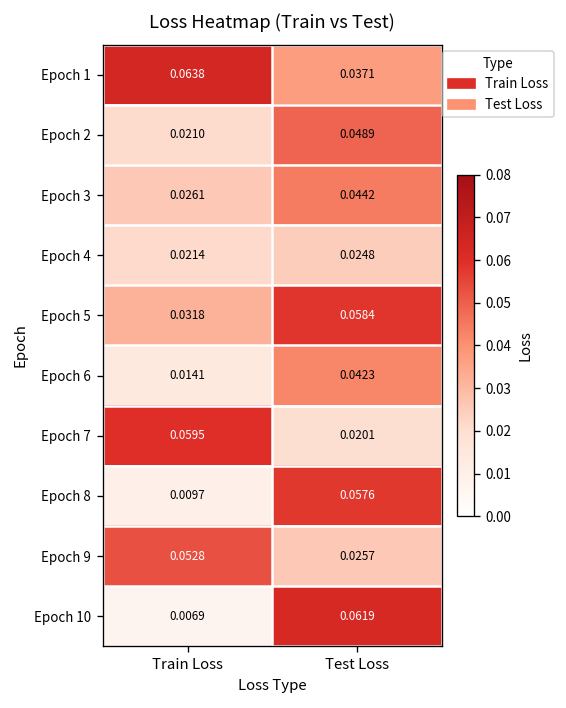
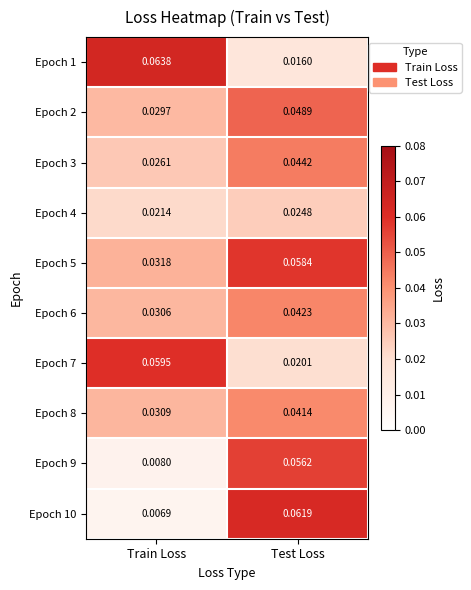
  {
    "Epoch 1": {
      "Train Loss": 0.0638,
-     "Test Loss": 0.0371
+     "Test Loss": 0.0160
    },
    "Epoch 2": {
-     "Train Loss": 0.0210,
+     "Train Loss": 0.0297,
      "Test Loss": 0.0489
    },
    "Epoch 3": {
      "Train Loss": 0.0261,
      "Test Loss": 0.0442
    },
    "Epoch 4": {
      "Train Loss": 0.0214,
      "Test Loss": 0.0248
    },
    "Epoch 5": {
      "Train Loss": 0.0318,
      "Test Loss": 0.0584
    },
    "Epoch 6": {
-     "Train Loss": 0.0141,
+     "Train Loss": 0.0306,
      "Test Loss": 0.0423
    },
    "Epoch 7": {
      "Train Loss": 0.0595,
      "Test Loss": 0.0201
    },
    "Epoch 8": {
-     "Train Loss": 0.0097,
-     "Test Loss": 0.0576
+     "Train Loss": 0.0309,
+     "Test Loss": 0.0414
    },
    "Epoch 9": {
-     "Train Loss": 0.0528,
-     "Test Loss": 0.0257
+     "Train Loss": 0.0080,
+     "Test Loss": 0.0562
    },
    "Epoch 10": {
      "Train Loss": 0.0069,
      "Test Loss": 0.0619
    }
  }
